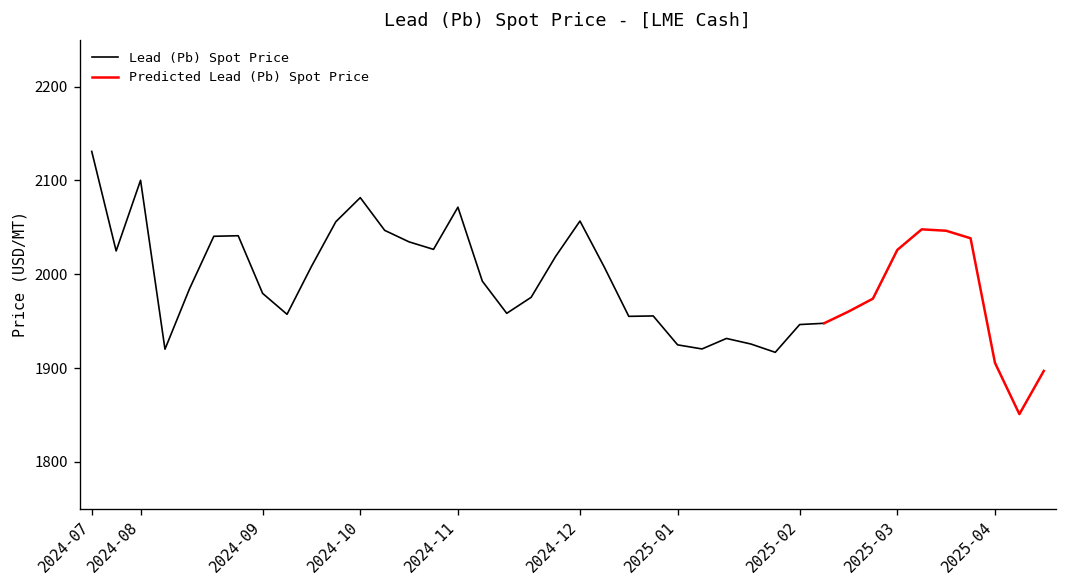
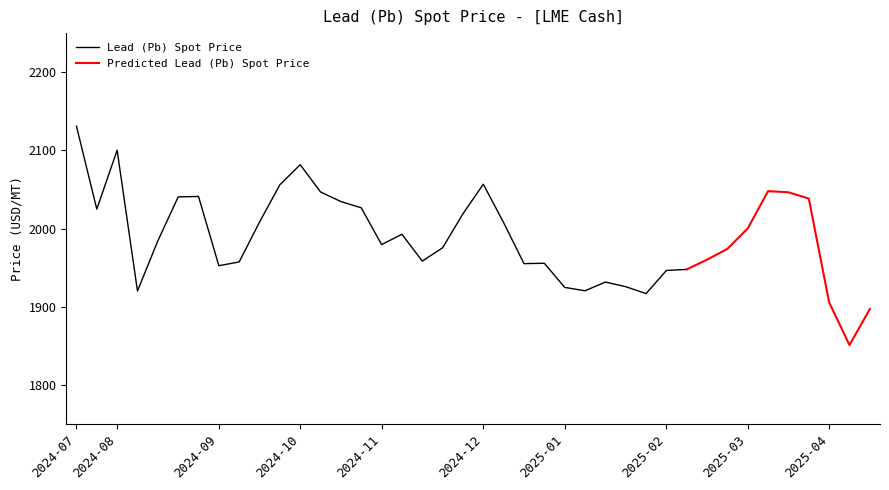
  {
    "Lead (Pb) Spot Price": {
      "2024-07": 2130,
      "2024-08": 2100,
-     "2024-09": 1980,
+     "2024-09": 1950,
      "2024-10": 2080,
-     "2024-11": 2070,
+     "2024-11": 1980,
      "2024-12": 2060,
      "2025-01": 1920,
      "2025-02": 1950
    },
    "Predicted Lead (Pb) Spot Price": {
-     "2025-03": 2030,
+     "2025-03": 2000,
      "2025-04": 1910
    }
  }
